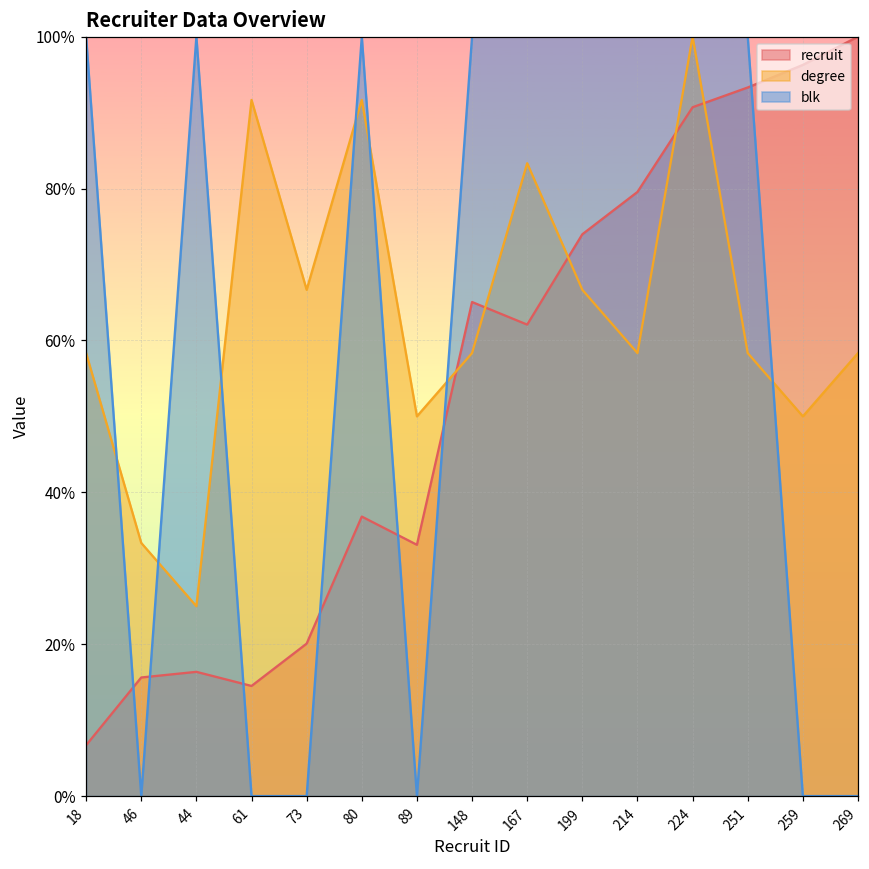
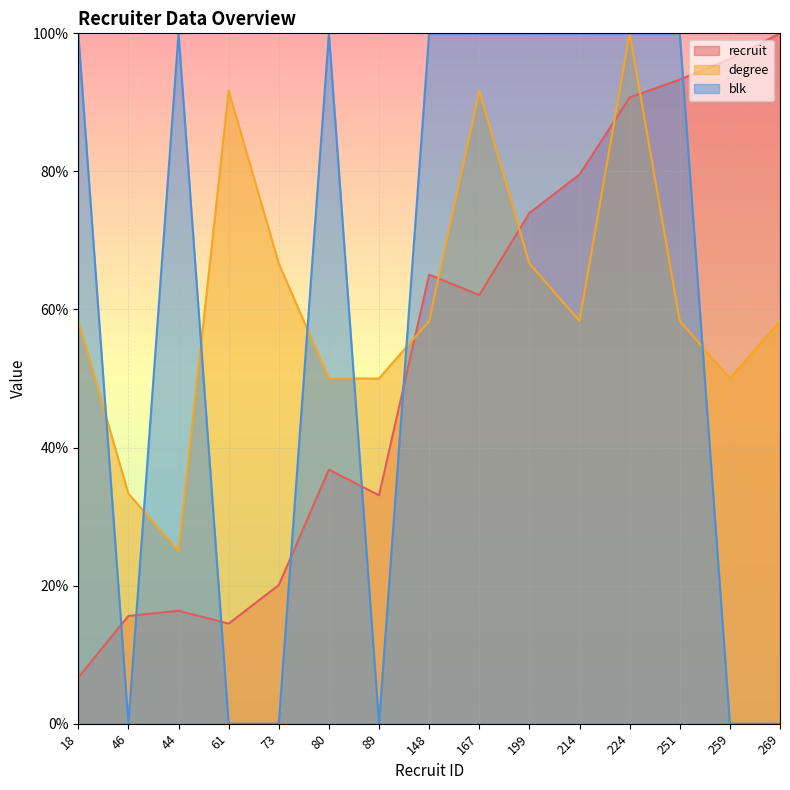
  {
    "recruit": {
      "18": "7%",
      "46": "16%",
      "44": "16%",
      "61": "14%",
      "73": "20%",
      "80": "37%",
      "89": "33%",
      "148": "65%",
      "167": "62%",
      "199": "74%",
      "214": "80%",
      "224": "91%",
      "251": "93%",
      "269": "100%"
    },
    "degree": {
      "18": "58%",
      "46": "33%",
      "44": "25%",
      "61": "92%",
      "73": "67%",
-     "80": "92%",
+     "80": "50%",
      "89": "50%",
      "148": "58%",
-     "167": "83%",
+     "167": "92%",
      "199": "67%",
      "214": "58%",
      "251": "58%",
      "259": "50%",
      "269": "58%"
    },
    "blk": {
      "18": "100%",
      "46": "0%",
      "44": "100%",
      "61": "0%",
      "73": "0%",
      "80": "100%",
      "89": "0%",
      "148": "100%",
      "167": "100%",
      "199": "100%",
      "214": "100%",
      "251": "100%",
      "259": "0%",
      "269": "0%"
    }
  }
